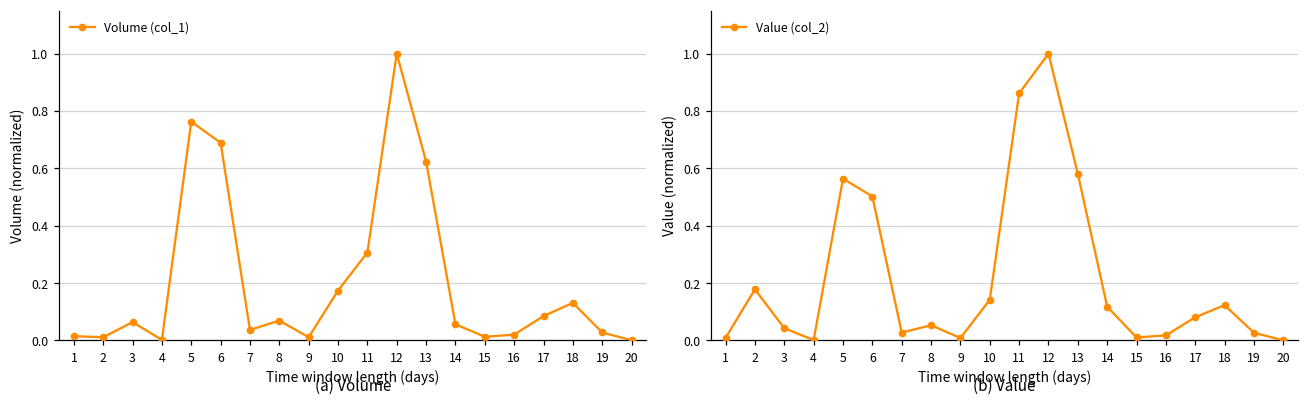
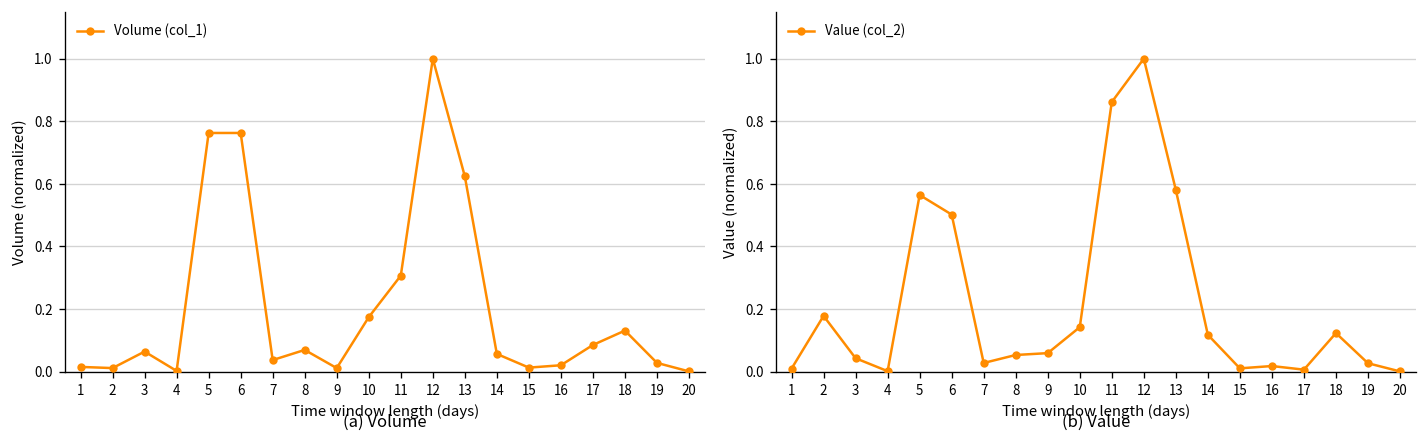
  {
    "(a) Volume": {
      "1": 0.02,
      "2": 0.01,
      "3": 0.06,
      "4": 0.00,
      "5": 0.76,
-     "6": 0.69,
+     "6": 0.76,
      "7": 0.04,
      "8": 0.07,
      "9": 0.01,
      "10": 0.17,
      "11": 0.31,
      "12": 1.00,
      "13": 0.62,
      "14": 0.06,
      "15": 0.01,
      "16": 0.02,
      "17": 0.09,
      "18": 0.13,
      "19": 0.03,
      "20": 0.00
    },
    "(b) Value": {
      "1": 0.01,
      "2": 0.18,
      "3": 0.04,
      "4": 0.00,
      "5": 0.56,
      "6": 0.50,
      "7": 0.03,
      "8": 0.05,
-     "9": 0.01,
+     "9": 0.06,
      "10": 0.14,
      "11": 0.86,
      "12": 1.00,
      "13": 0.58,
      "14": 0.12,
      "15": 0.01,
      "16": 0.02,
-     "17": 0.08,
+     "17": 0.01,
      "18": 0.12,
      "19": 0.03,
      "20": 0.00
    }
  }
